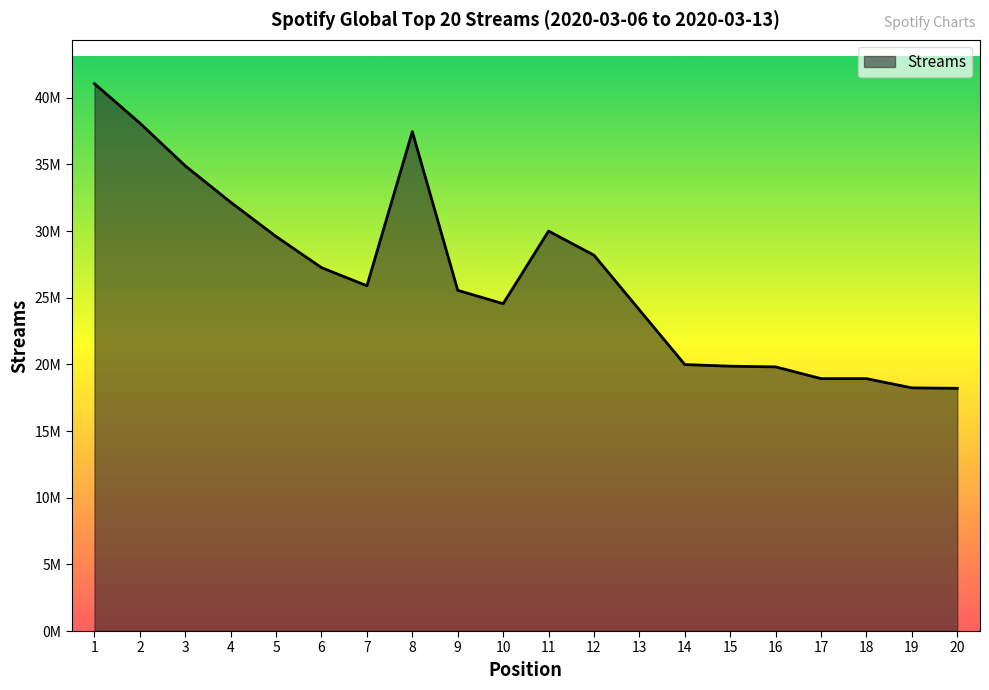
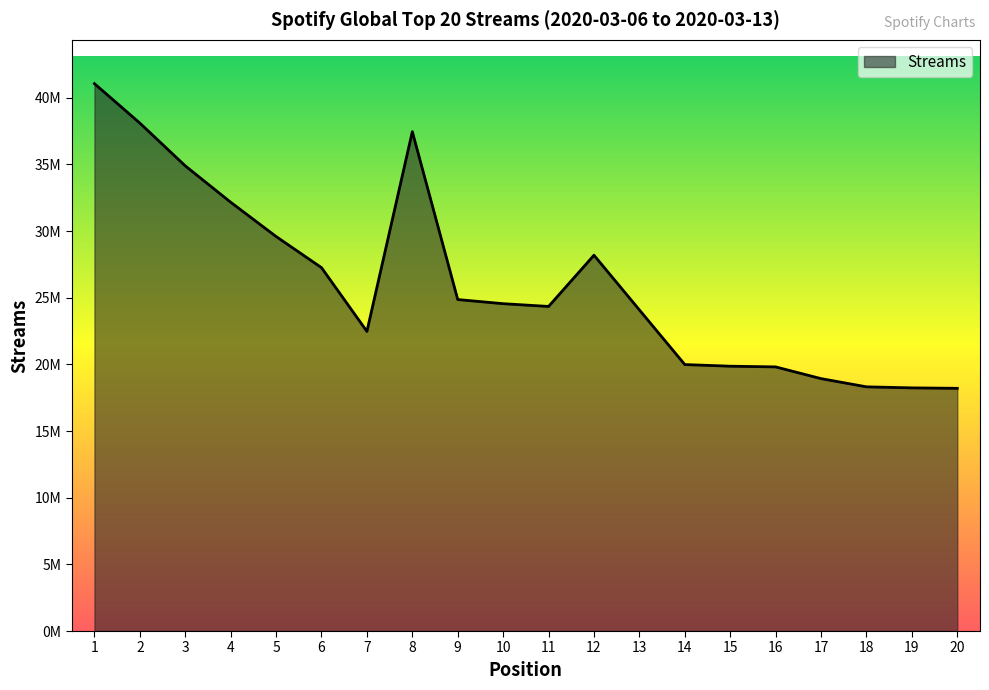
  {
    "1": 41100000,
    "2": 38100000,
    "3": 34900000,
    "4": 32200000,
    "5": 29600000,
    "6": 27300000,
-   "7": 25900000,
+   "7": 22500000,
    "8": 37500000,
-   "9": 25600000,
+   "9": 24900000,
    "10": 24600000,
-   "11": 30000000,
+   "11": 24400000,
    "12": 28200000,
    "13": 24100000,
    "14": 20000000,
    "15": 19900000,
    "16": 19800000,
    "17": 18900000,
-   "18": 18900000,
+   "18": 18300000,
    "19": 18200000,
    "20": 18200000
  }
